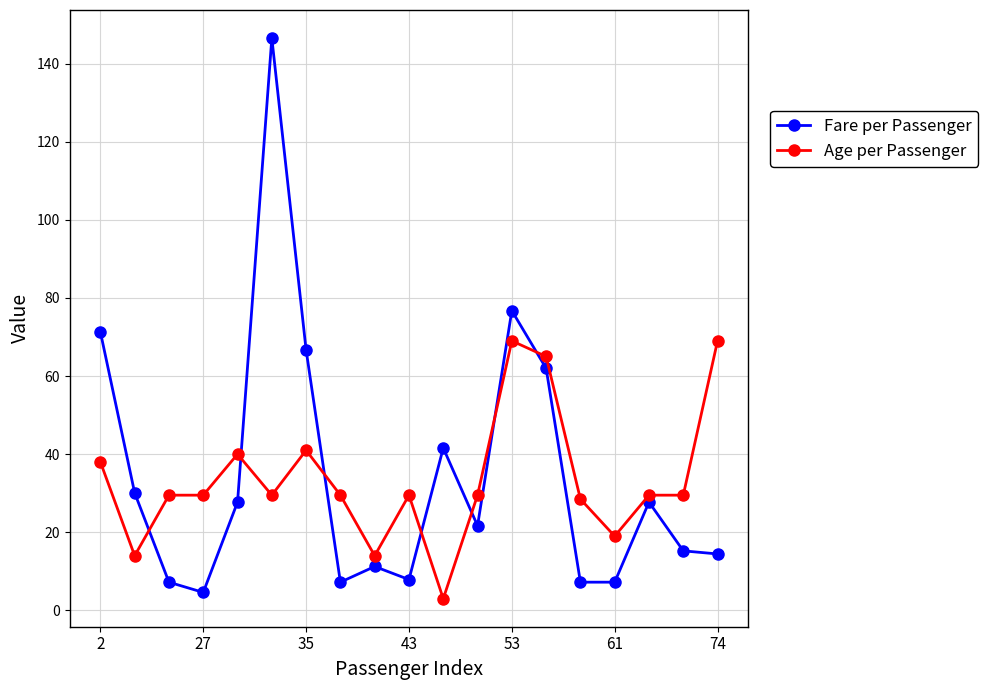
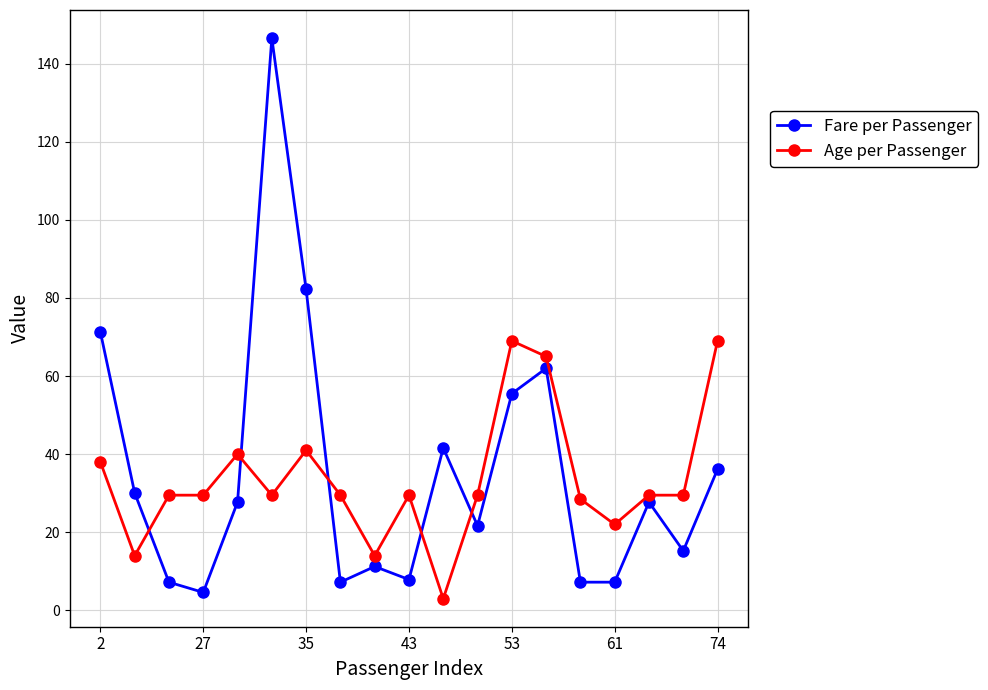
  {
    "Fare per Passenger": {
      "27": 5,
-     "35": 67,
+     "35": 82,
      "43": 8,
-     "53": 77,
+     "53": 55,
      "61": 7,
-     "74": 14
+     "74": 36
    },
    "Age per Passenger": {
      "27": 30,
      "35": 41,
      "43": 30,
      "53": 69,
-     "61": 19,
+     "61": 22,
      "74": 69
    }
  }
